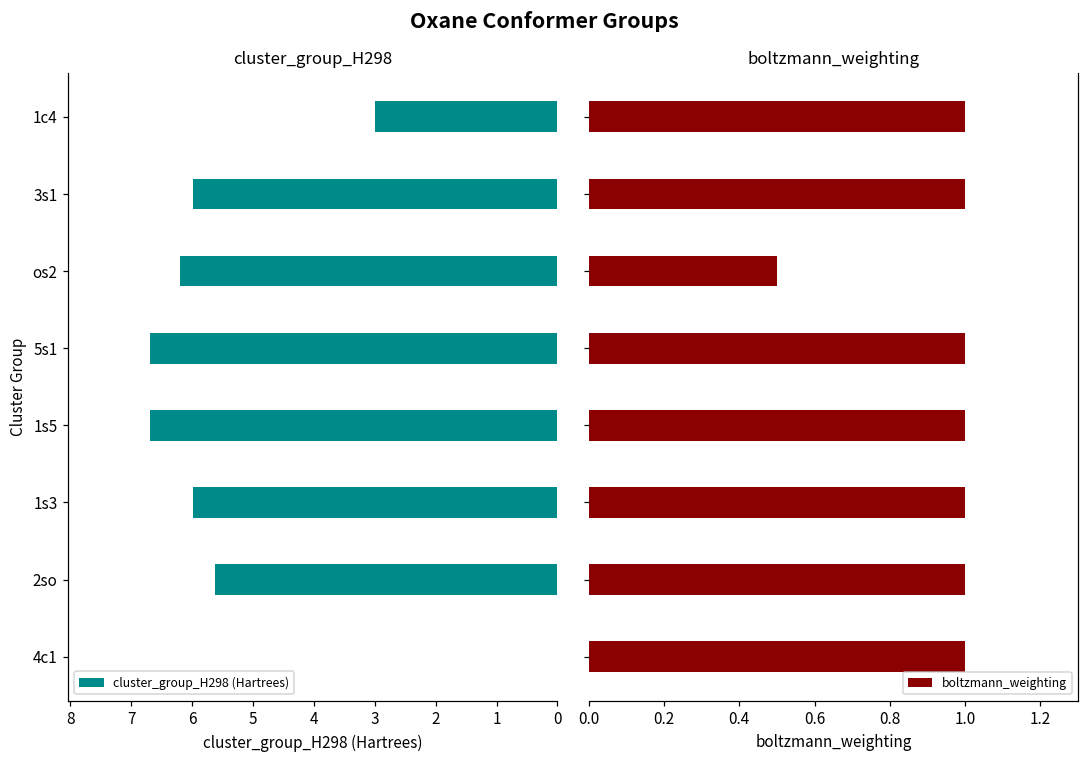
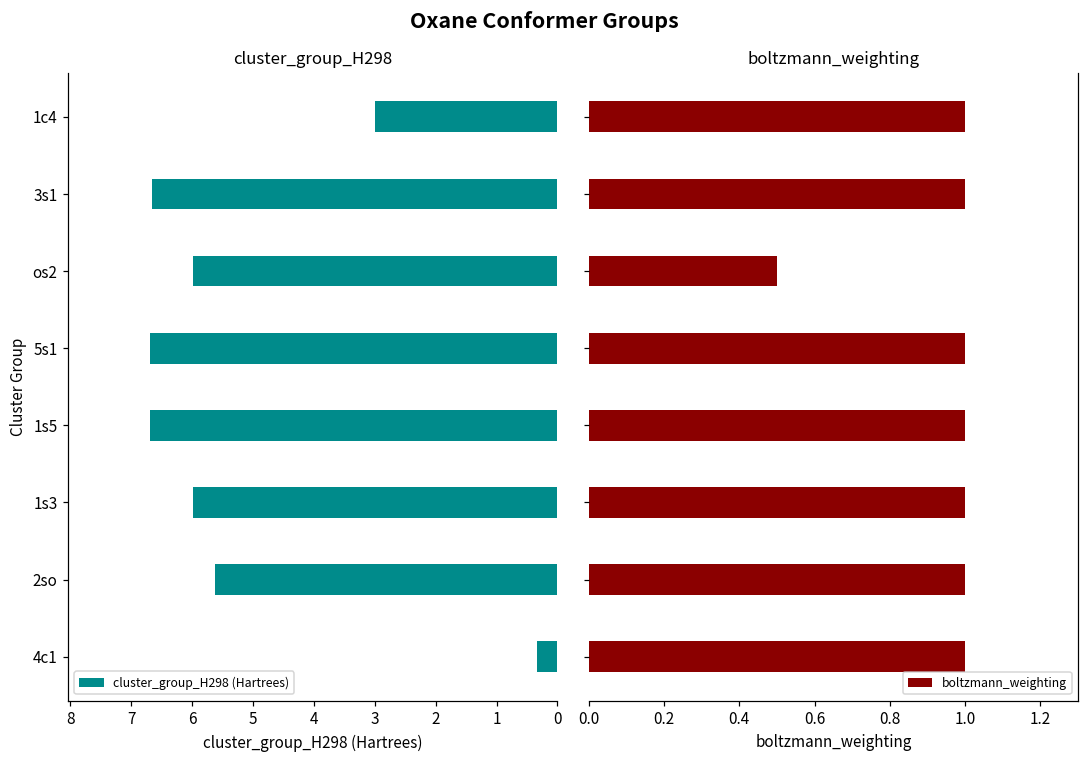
  {
    "cluster_group_H298": {
      "1c4": 3.0,
-     "3s1": 6.0,
-     "os2": 6.2,
+     "3s1": 6.7,
+     "os2": 6.0,
      "5s1": 6.7,
      "1s5": 6.7,
      "1s3": 6.0,
      "2so": 5.6,
-     "4c1": 0.0
+     "4c1": 0.3
    }
  }
